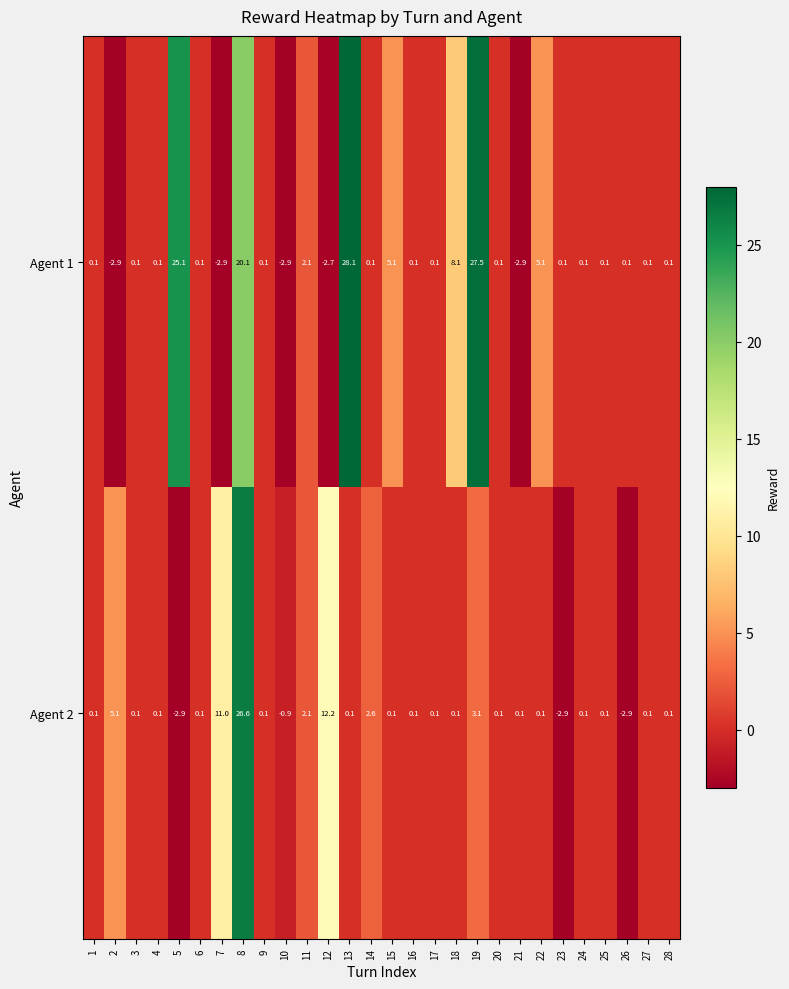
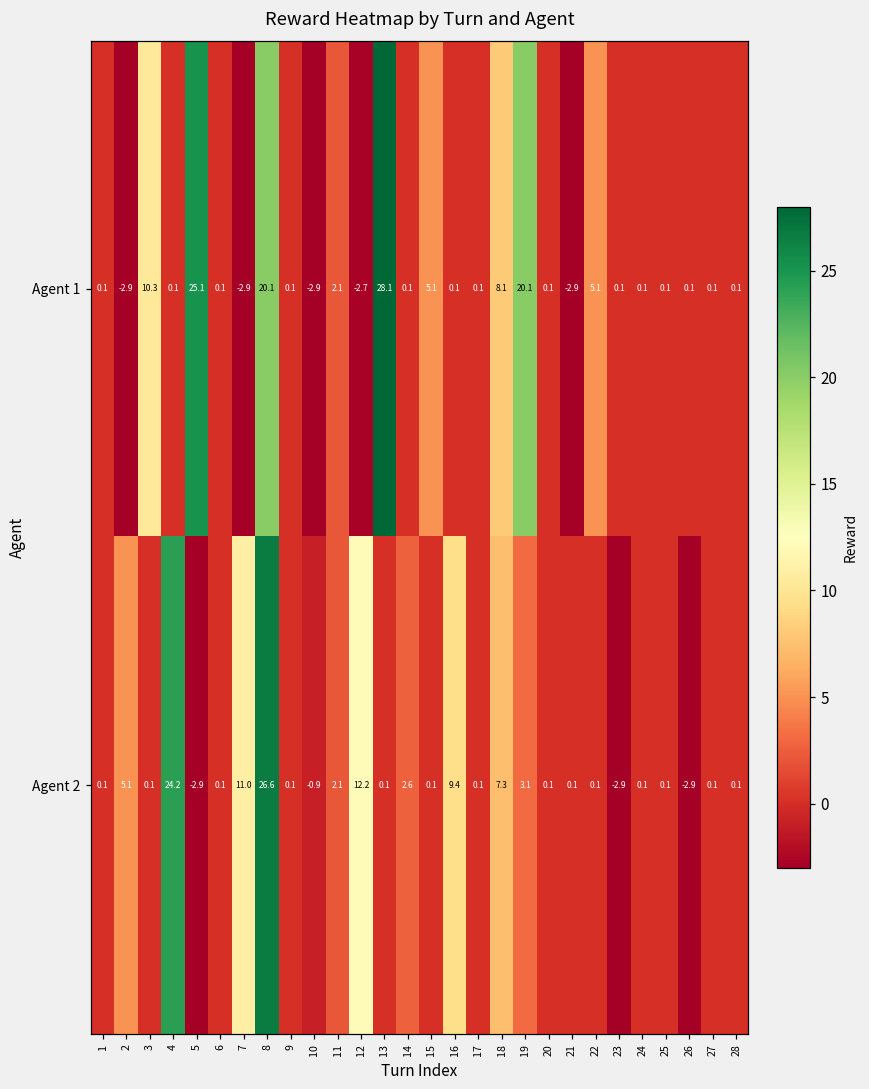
  {
    "Agent 1": {
      "1": 0.1,
      "2": -2.9,
-     "3": 0.1,
+     "3": 10.3,
      "4": 0.1,
      "5": 25.1,
      "6": 0.1,
      "7": -2.9,
      "8": 20.1,
      "9": 0.1,
      "10": -2.9,
      "11": 2.1,
      "12": -2.7,
      "13": 28.1,
      "14": 0.1,
      "15": 5.1,
      "16": 0.1,
      "17": 0.1,
      "18": 8.1,
-     "19": 27.5,
+     "19": 20.1,
      "20": 0.1,
      "21": -2.9,
      "22": 5.1,
      "23": 0.1,
      "24": 0.1,
      "25": 0.1,
      "26": 0.1,
      "27": 0.1,
      "28": 0.1
    },
    "Agent 2": {
      "1": 0.1,
      "2": 5.1,
      "3": 0.1,
-     "4": 0.1,
+     "4": 24.2,
      "5": -2.9,
      "6": 0.1,
      "7": 11.0,
      "8": 26.6,
      "9": 0.1,
      "10": -0.9,
      "11": 2.1,
      "12": 12.2,
      "13": 0.1,
      "14": 2.6,
      "15": 0.1,
-     "16": 0.1,
+     "16": 9.4,
      "17": 0.1,
-     "18": 0.1,
+     "18": 7.3,
      "19": 3.1,
      "20": 0.1,
      "21": 0.1,
      "22": 0.1,
      "23": -2.9,
      "24": 0.1,
      "25": 0.1,
      "26": -2.9,
      "27": 0.1,
      "28": 0.1
    }
  }
